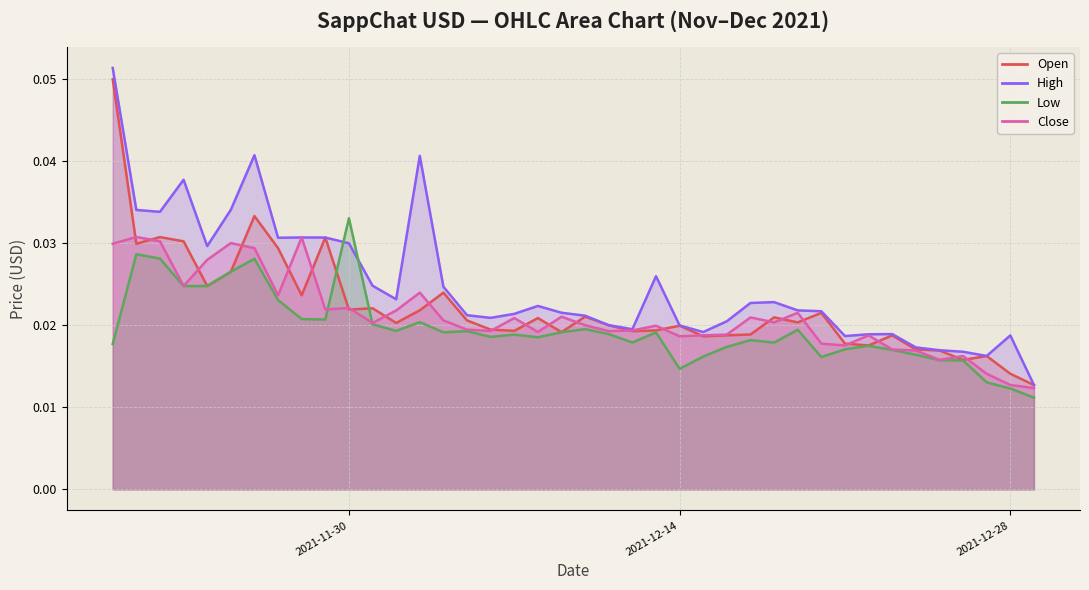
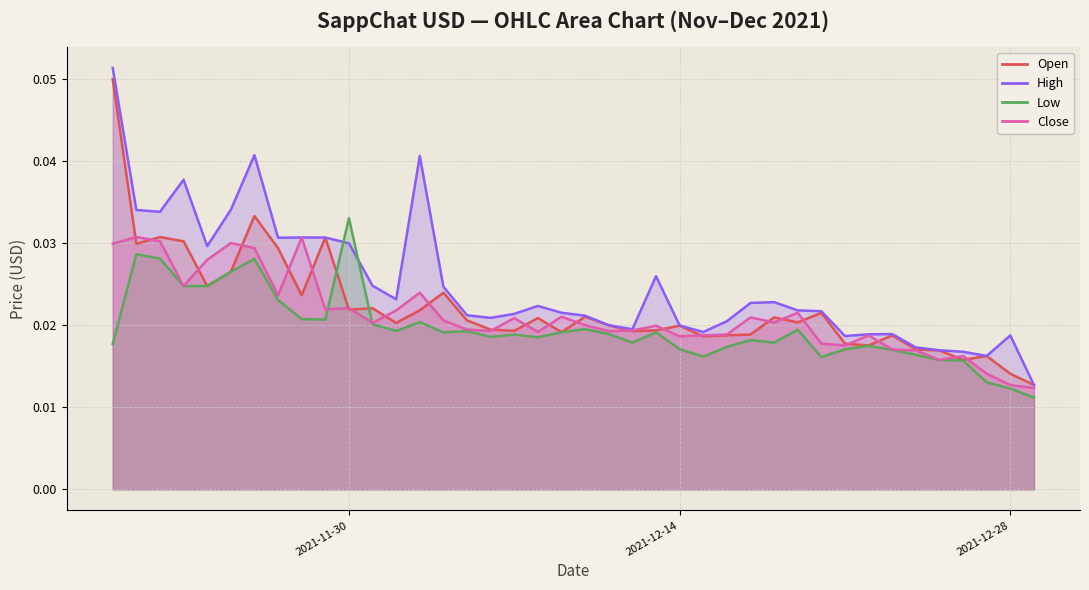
  {
    "Low": {
      "2021-11-30": 0.033,
-     "2021-12-14": 0.015,
+     "2021-12-14": 0.017,
      "2021-12-28": 0.012
    }
  }
